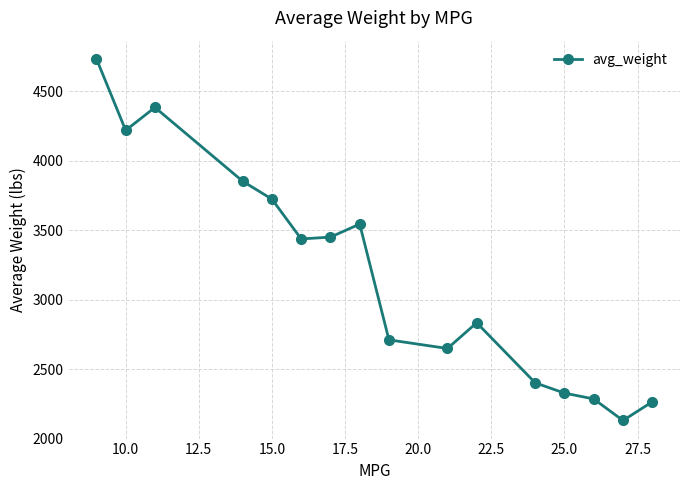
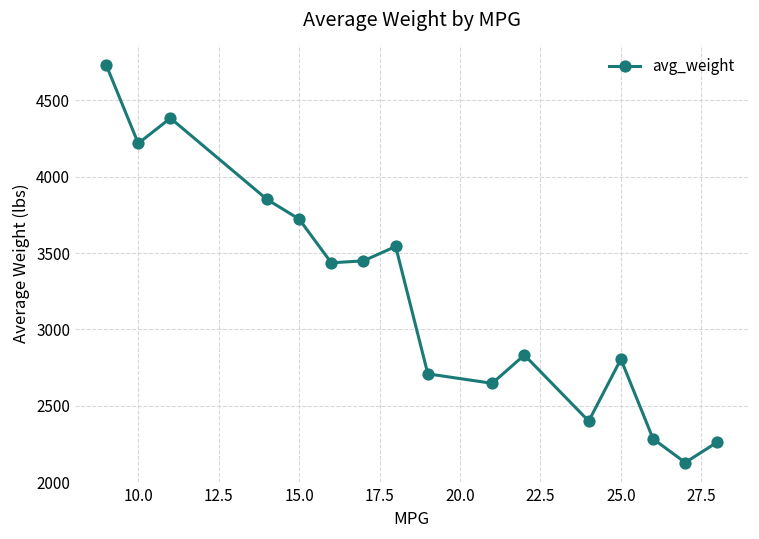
  {
    "10.0": 4220,
    "15.0": 3720,
-   "25.0": 2330
+   "25.0": 2810
  }
